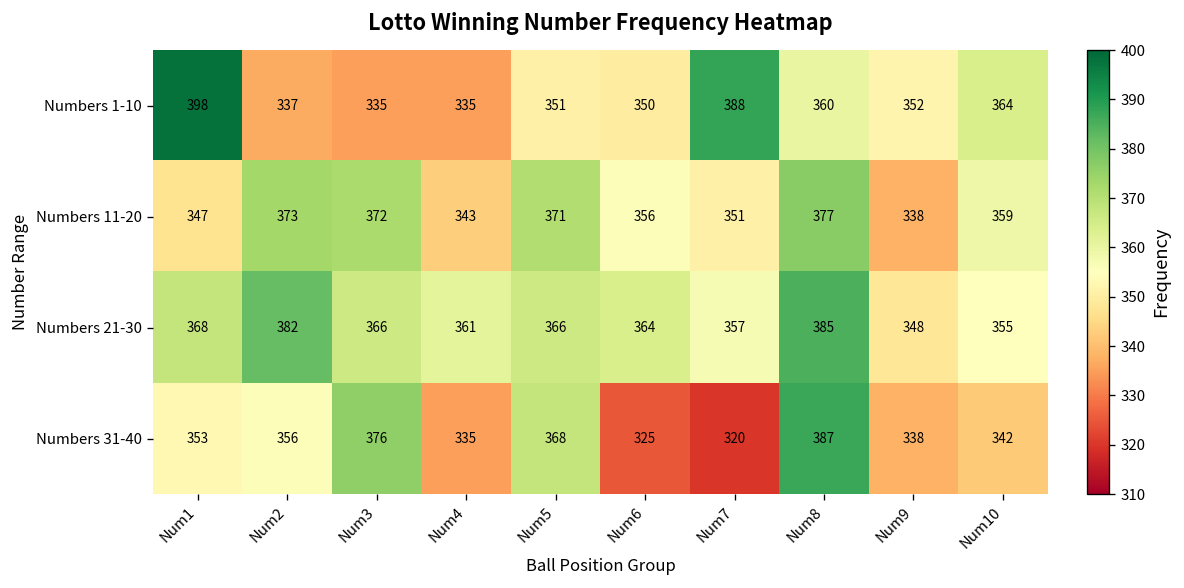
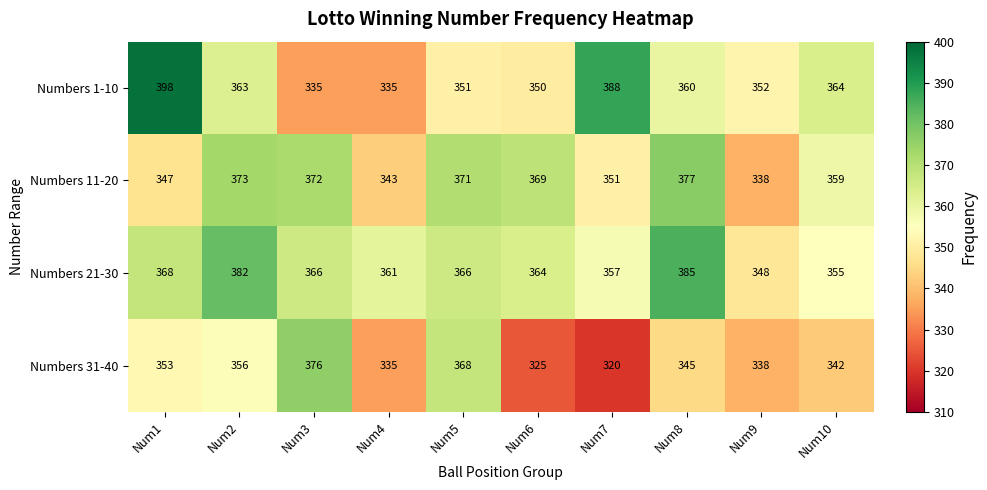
  {
    "Numbers 1-10": {
      "Num1": 398,
-     "Num2": 337,
+     "Num2": 363,
      "Num3": 335,
      "Num4": 335,
      "Num5": 351,
      "Num6": 350,
      "Num7": 388,
      "Num8": 360,
      "Num9": 352,
      "Num10": 364
    },
    "Numbers 11-20": {
      "Num1": 347,
      "Num2": 373,
      "Num3": 372,
      "Num4": 343,
      "Num5": 371,
-     "Num6": 356,
+     "Num6": 369,
      "Num7": 351,
      "Num8": 377,
      "Num9": 338,
      "Num10": 359
    },
    "Numbers 21-30": {
      "Num1": 368,
      "Num2": 382,
      "Num3": 366,
      "Num4": 361,
      "Num5": 366,
      "Num6": 364,
      "Num7": 357,
      "Num8": 385,
      "Num9": 348,
      "Num10": 355
    },
    "Numbers 31-40": {
      "Num1": 353,
      "Num2": 356,
      "Num3": 376,
      "Num4": 335,
      "Num5": 368,
      "Num6": 325,
      "Num7": 320,
-     "Num8": 387,
+     "Num8": 345,
      "Num9": 338,
      "Num10": 342
    }
  }
